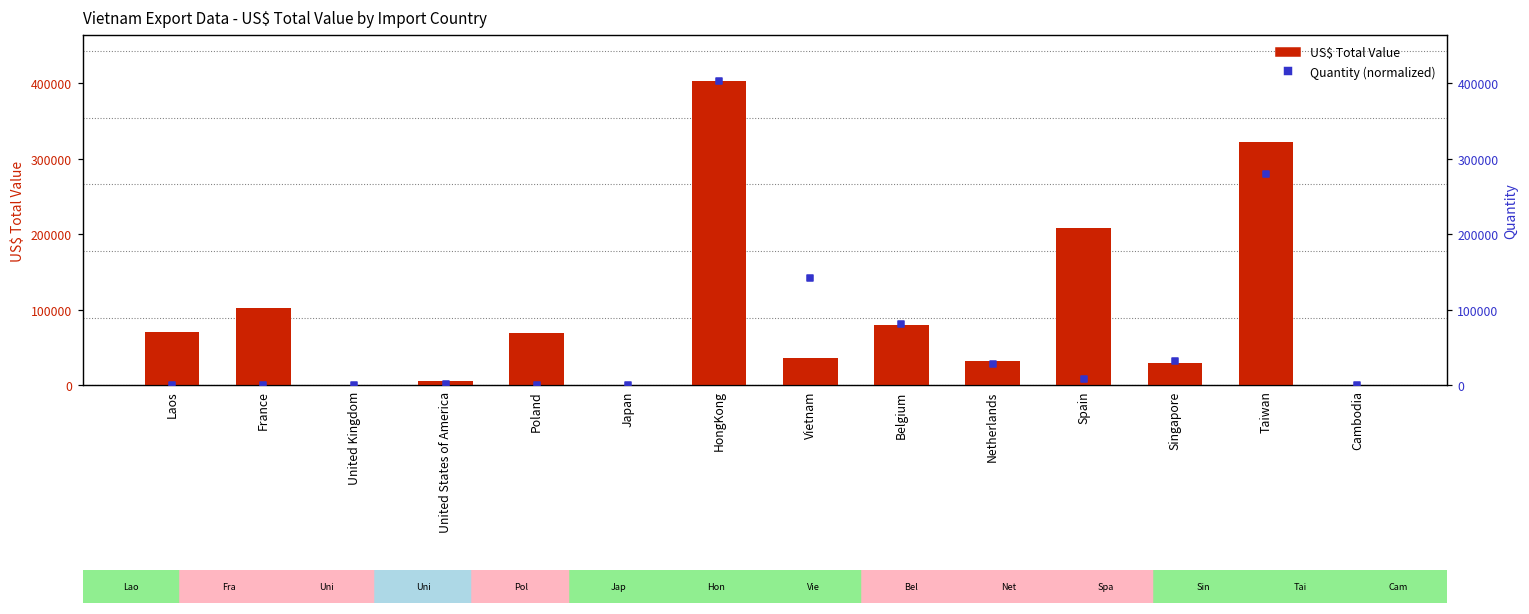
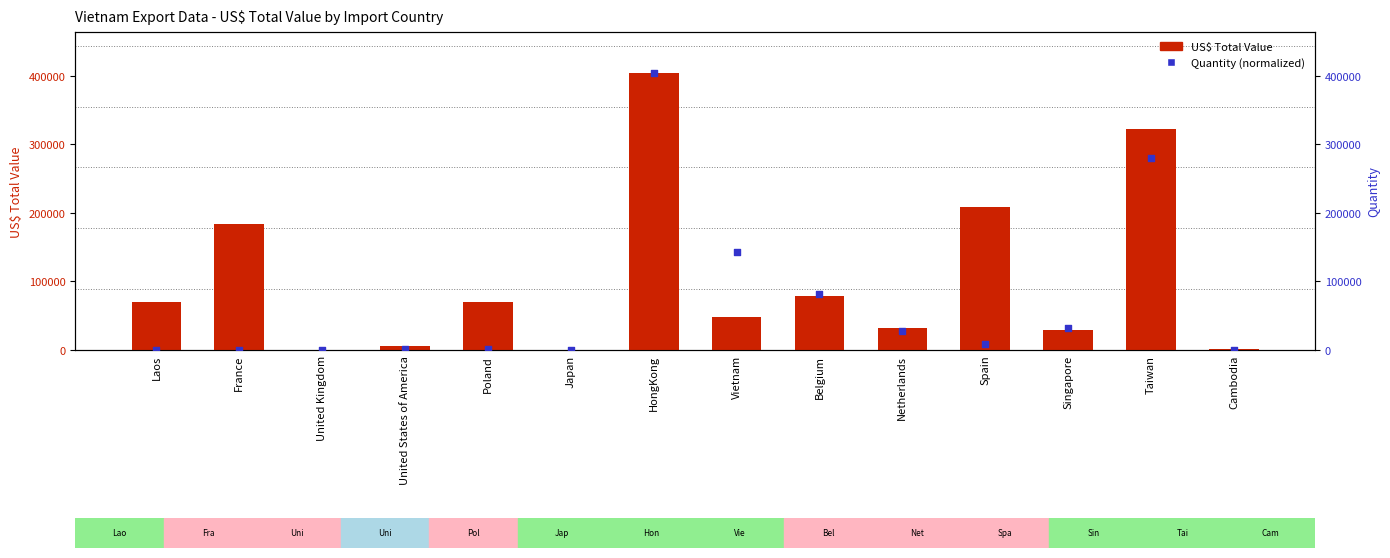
  {
    "US$ Total Value": {
      "Laos": 70000,
-     "France": 100000,
+     "France": 180000,
      "United States of America": 10000,
      "Poland": 70000,
      "HongKong": 400000,
-     "Vietnam": 40000,
+     "Vietnam": 50000,
      "Belgium": 80000,
      "Netherlands": 30000,
      "Spain": 210000,
      "Singapore": 30000,
      "Taiwan": 320000
    }
  }
